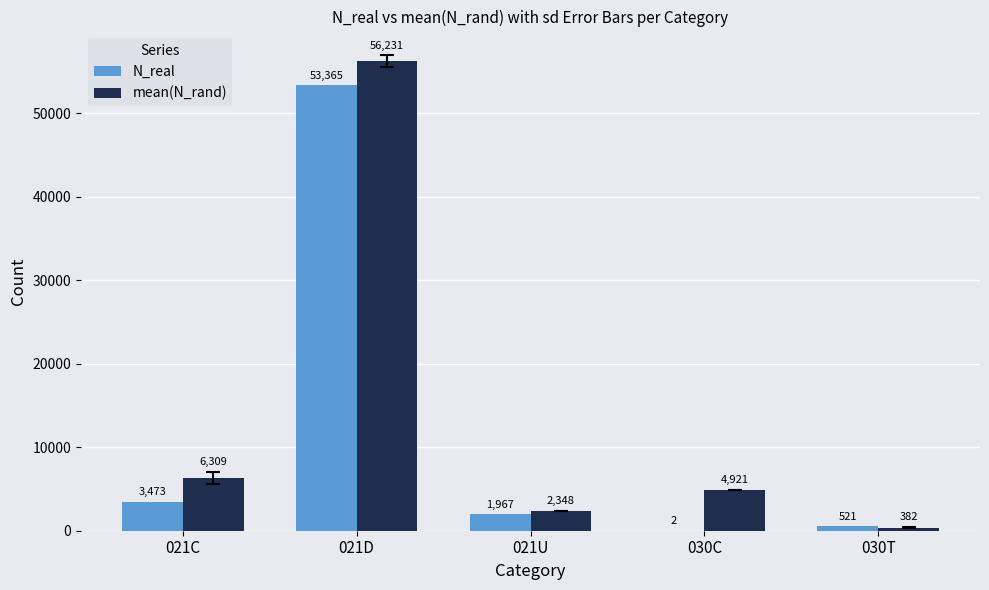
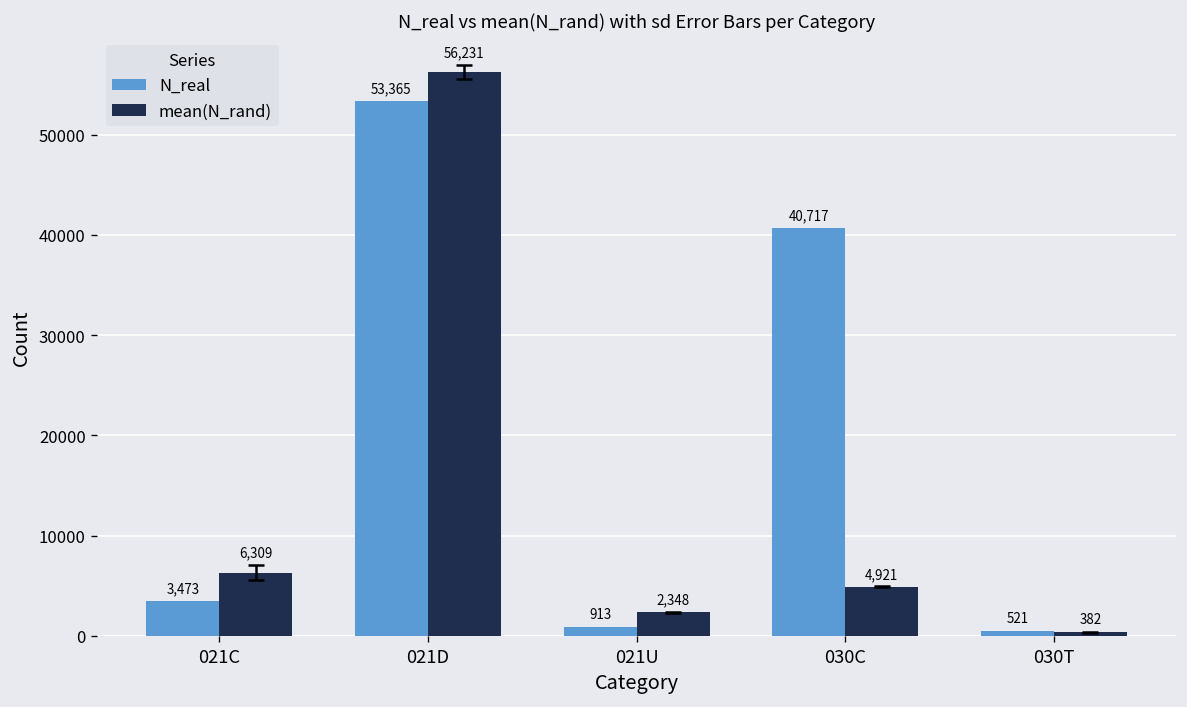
  {
    "N_real": {
      "021C": "3,473",
      "021D": "53,365",
-     "021U": "1,967",
-     "030C": "2",
+     "021U": "913",
+     "030C": "40,717",
      "030T": "521"
    },
    "mean(N_rand)": {
      "021C": "6,309",
      "021D": "56,231",
      "021U": "2,348",
      "030C": "4,921",
      "030T": "382"
    }
  }
